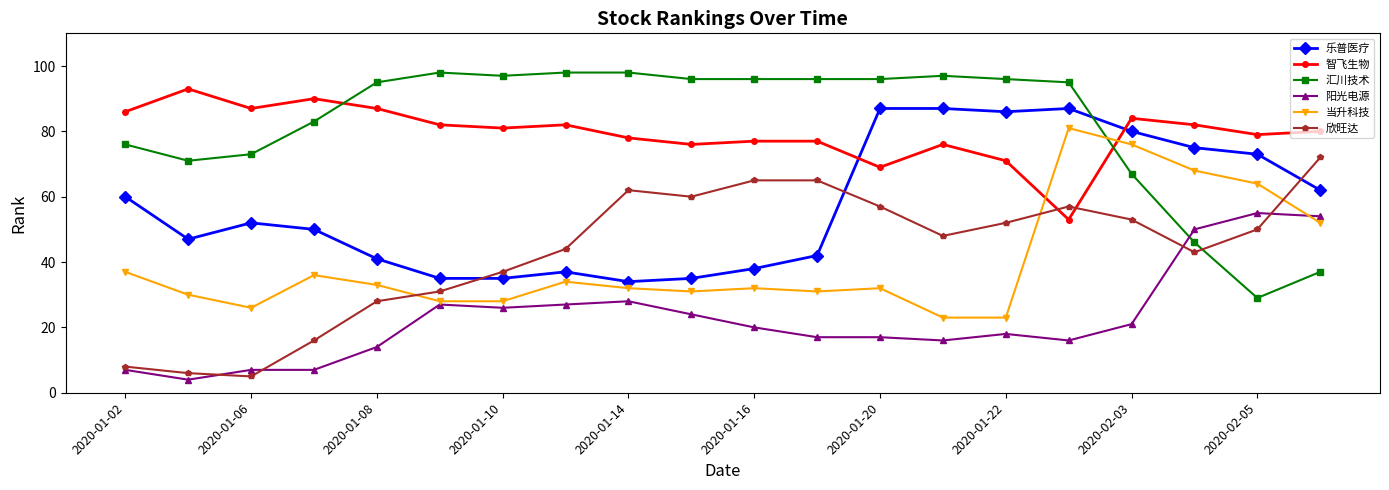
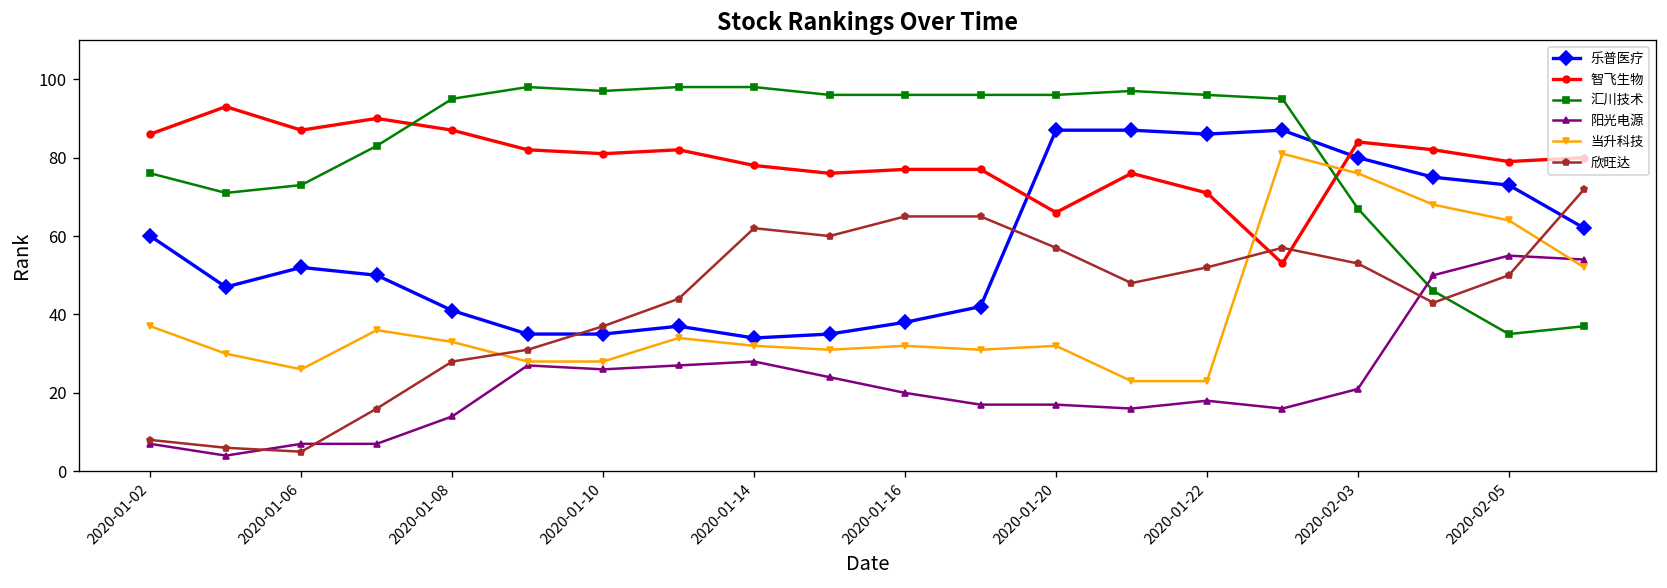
  {
    "乐普医疗": {
      "2020-01-02": 60,
      "2020-01-06": 52,
      "2020-01-08": 41,
      "2020-01-10": 35,
      "2020-01-14": 34,
      "2020-01-16": 38,
      "2020-01-20": 87,
      "2020-01-22": 86,
      "2020-02-03": 80,
      "2020-02-05": 73
    },
    "智飞生物": {
      "2020-01-02": 86,
      "2020-01-06": 87,
      "2020-01-08": 87,
      "2020-01-10": 81,
      "2020-01-14": 78,
      "2020-01-16": 77,
-     "2020-01-20": 69,
+     "2020-01-20": 66,
      "2020-01-22": 71,
      "2020-02-03": 84,
      "2020-02-05": 79
    },
    "汇川技术": {
      "2020-01-02": 76,
      "2020-01-06": 73,
      "2020-01-08": 95,
      "2020-01-10": 97,
      "2020-01-14": 98,
      "2020-01-16": 96,
      "2020-01-20": 96,
      "2020-01-22": 96,
      "2020-02-03": 67,
-     "2020-02-05": 29
+     "2020-02-05": 35
    },
    "阳光电源": {
      "2020-01-02": 7,
      "2020-01-06": 7,
      "2020-01-08": 14,
      "2020-01-10": 26,
      "2020-01-14": 28,
      "2020-01-16": 20,
      "2020-01-20": 17,
      "2020-01-22": 18,
      "2020-02-03": 21,
      "2020-02-05": 55
    },
    "当升科技": {
      "2020-01-02": 37,
      "2020-01-06": 26,
      "2020-01-08": 33,
      "2020-01-10": 28,
      "2020-01-14": 32,
      "2020-01-16": 32,
      "2020-01-20": 32,
      "2020-01-22": 23,
      "2020-02-03": 76,
      "2020-02-05": 64
    },
    "欣旺达": {
      "2020-01-02": 8,
      "2020-01-06": 5,
      "2020-01-08": 28,
      "2020-01-10": 37,
      "2020-01-14": 62,
      "2020-01-16": 65,
      "2020-01-20": 57,
      "2020-01-22": 52,
      "2020-02-03": 53,
      "2020-02-05": 50
    }
  }
